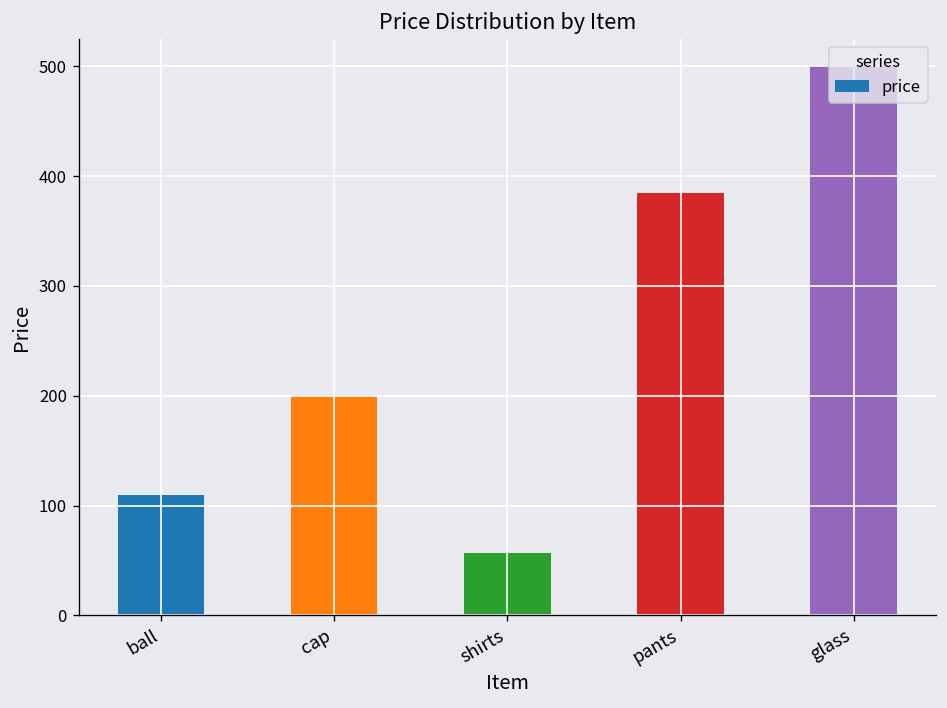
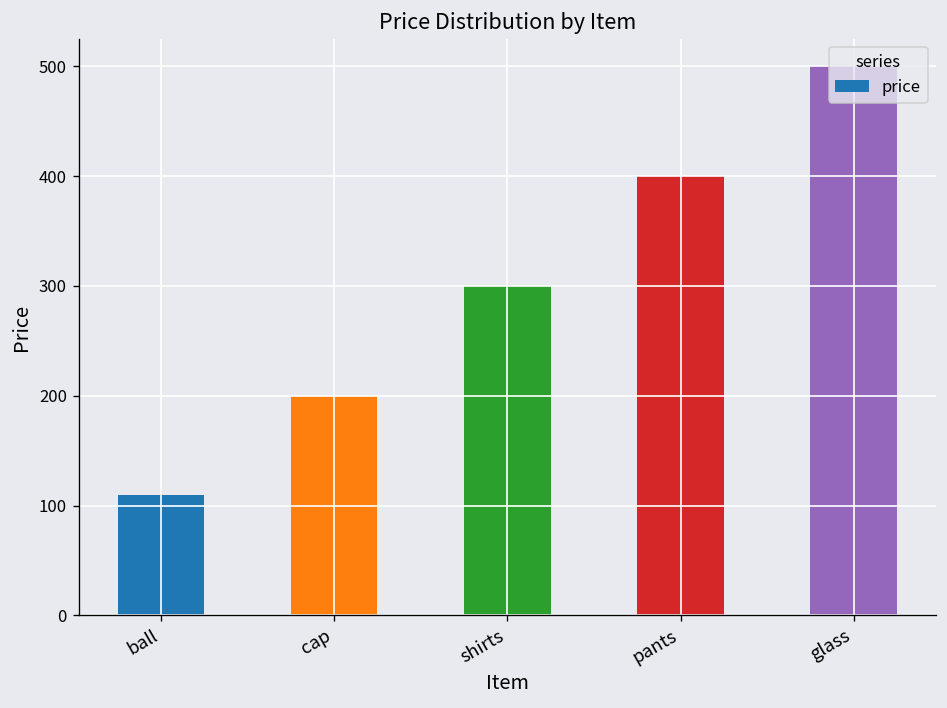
  {
    "ball": 110,
    "cap": 200,
-   "shirts": 60,
-   "pants": 390
+   "shirts": 300,
+   "pants": 400
  }
